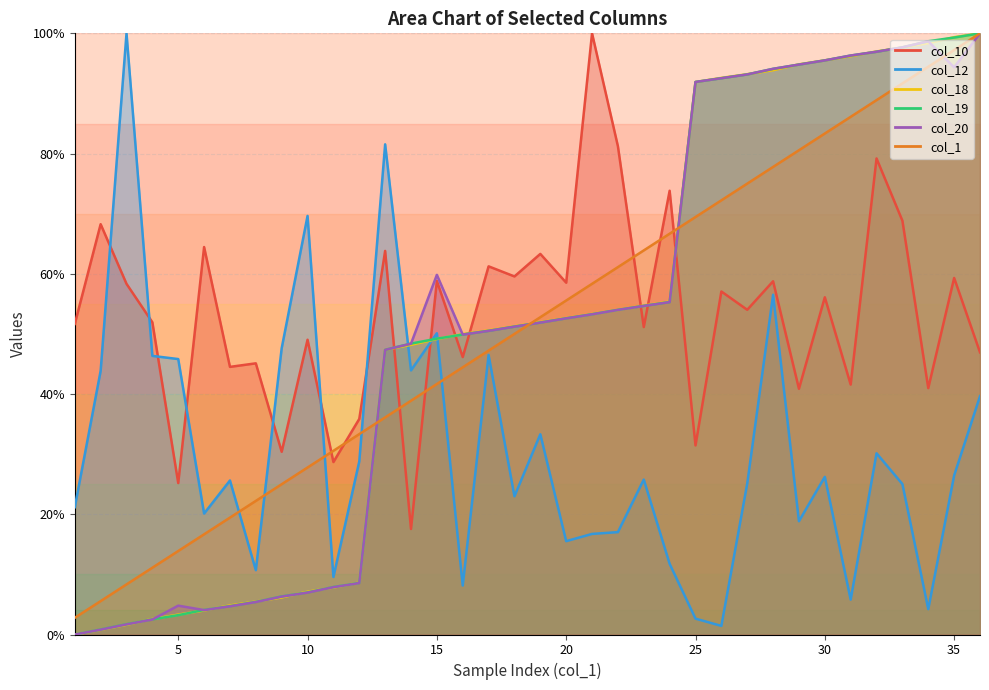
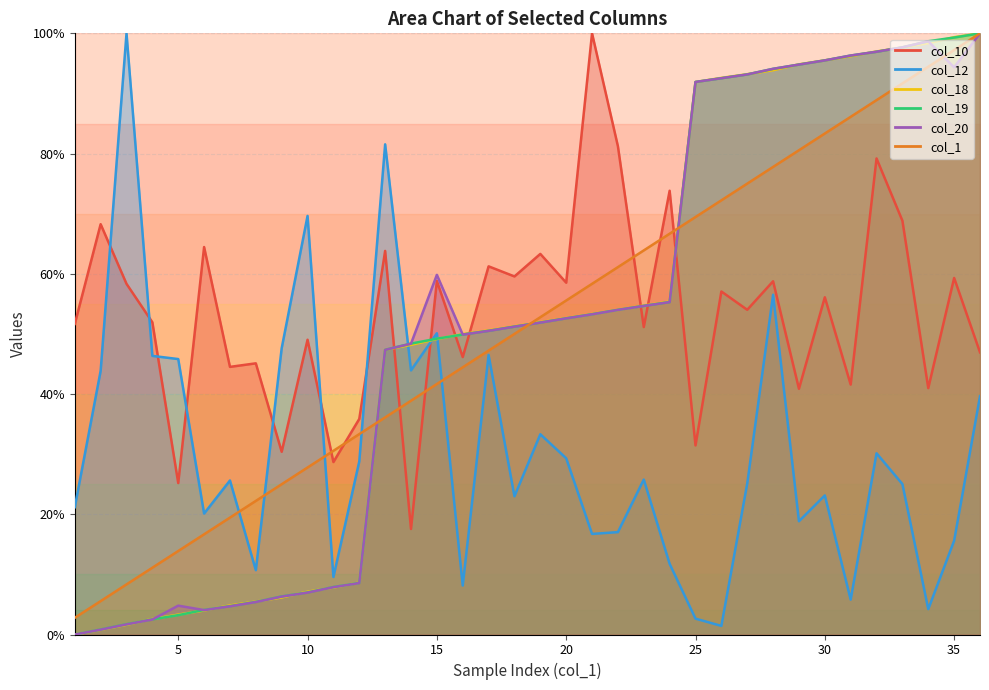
  {
    "col_12": {
      "5": "46%",
      "15": "50%",
-     "20": "16%",
+     "20": "29%",
      "25": "3%",
-     "30": "26%",
-     "35": "26%"
+     "30": "23%",
+     "35": "16%"
    },
    "col_20": {
      "5": "5%",
      "15": "60%"
    }
  }
